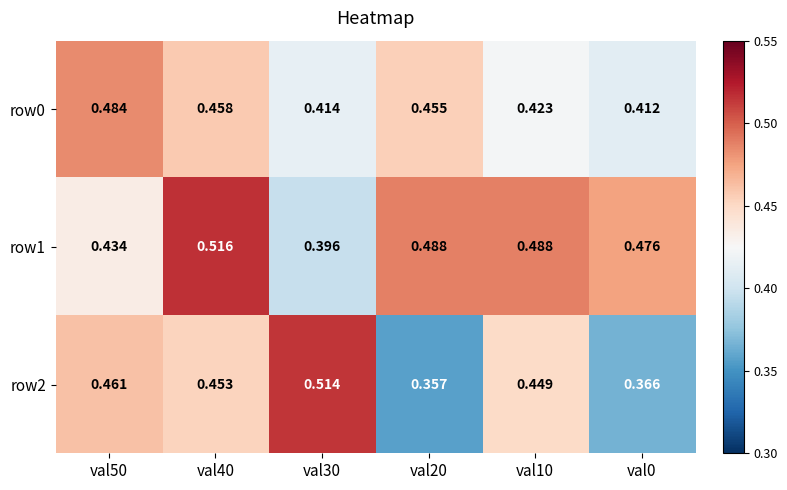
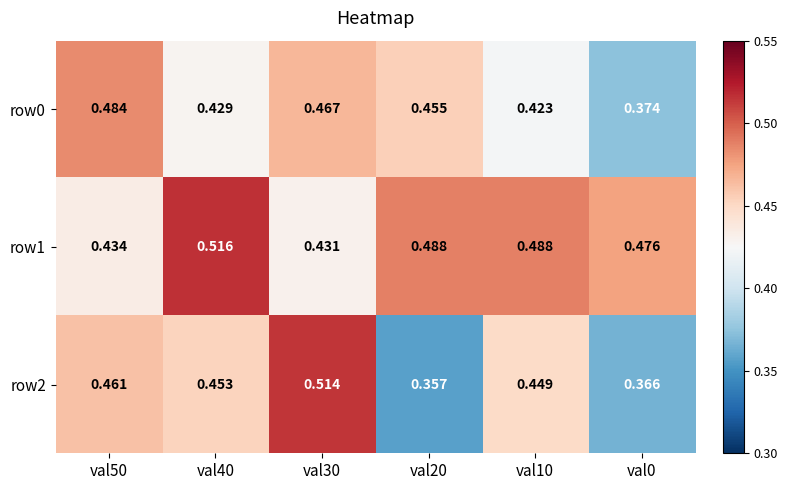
  {
    "row0": {
      "val50": 0.484,
-     "val40": 0.458,
-     "val30": 0.414,
+     "val40": 0.429,
+     "val30": 0.467,
      "val20": 0.455,
      "val10": 0.423,
-     "val0": 0.412
+     "val0": 0.374
    },
    "row1": {
      "val50": 0.434,
      "val40": 0.516,
-     "val30": 0.396,
+     "val30": 0.431,
      "val20": 0.488,
      "val10": 0.488,
      "val0": 0.476
    },
    "row2": {
      "val50": 0.461,
      "val40": 0.453,
      "val30": 0.514,
      "val20": 0.357,
      "val10": 0.449,
      "val0": 0.366
    }
  }
